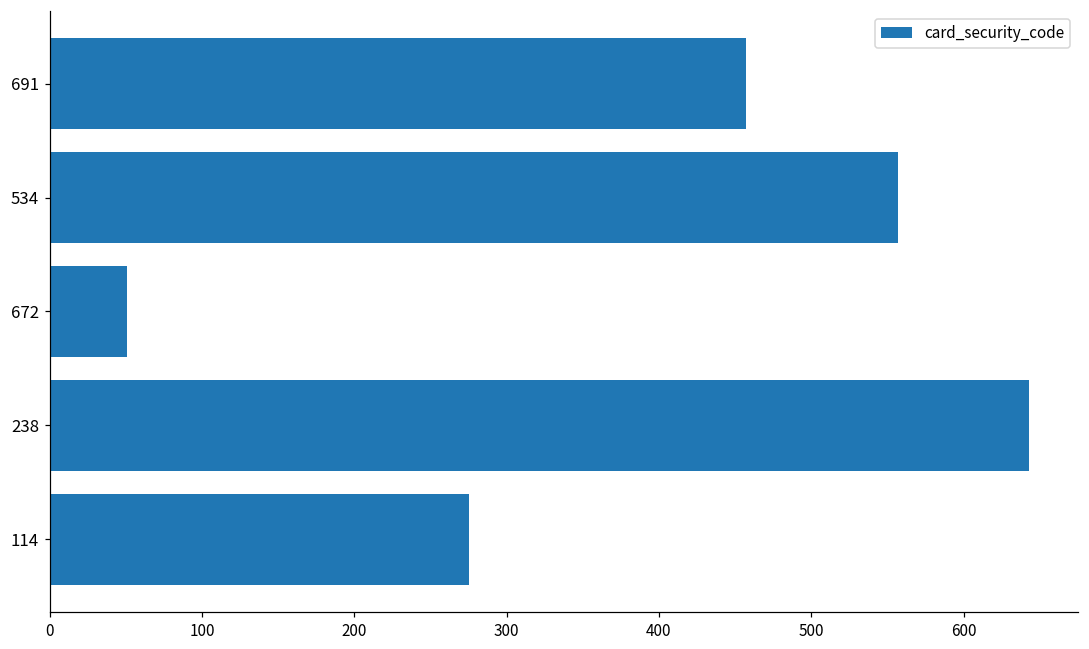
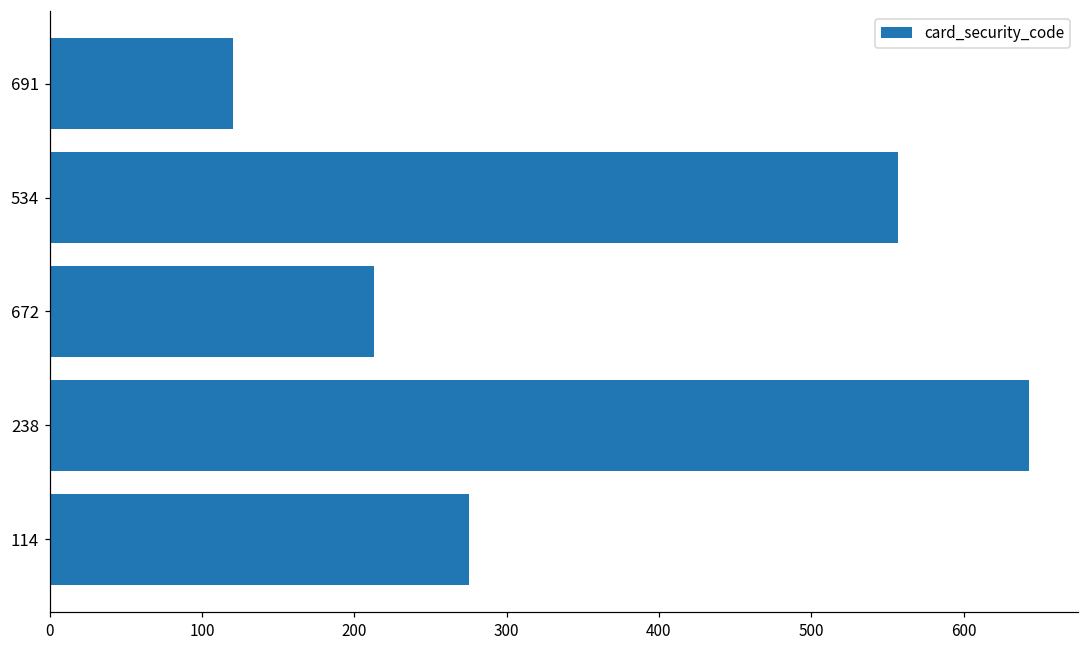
  {
-   "691": 457,
+   "691": 120,
    "534": 557,
-   "672": 51,
+   "672": 213,
    "238": 643,
    "114": 275
  }
